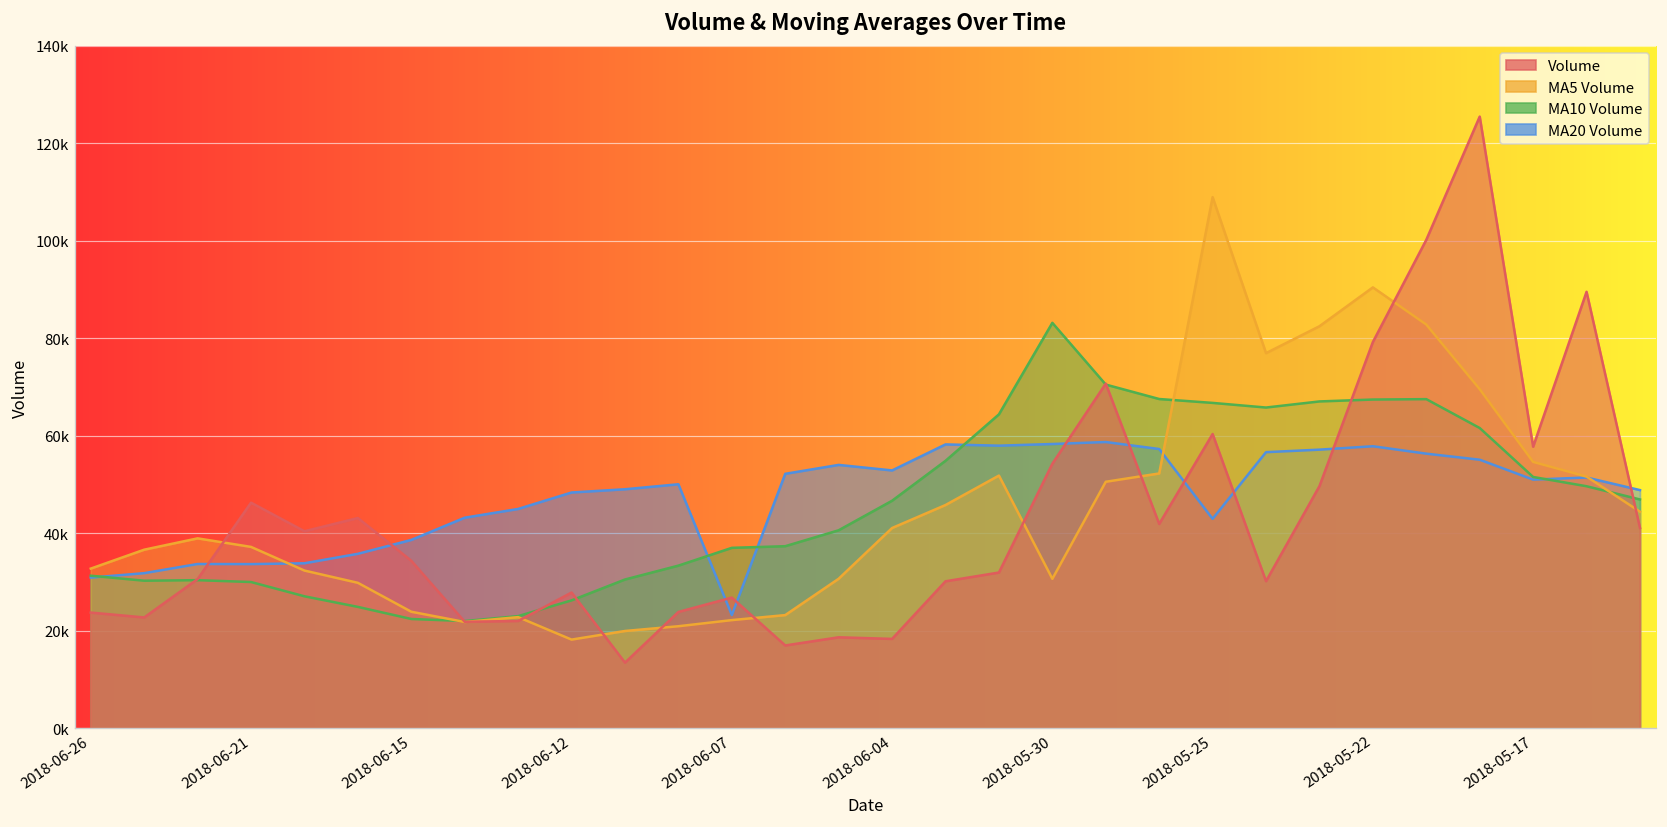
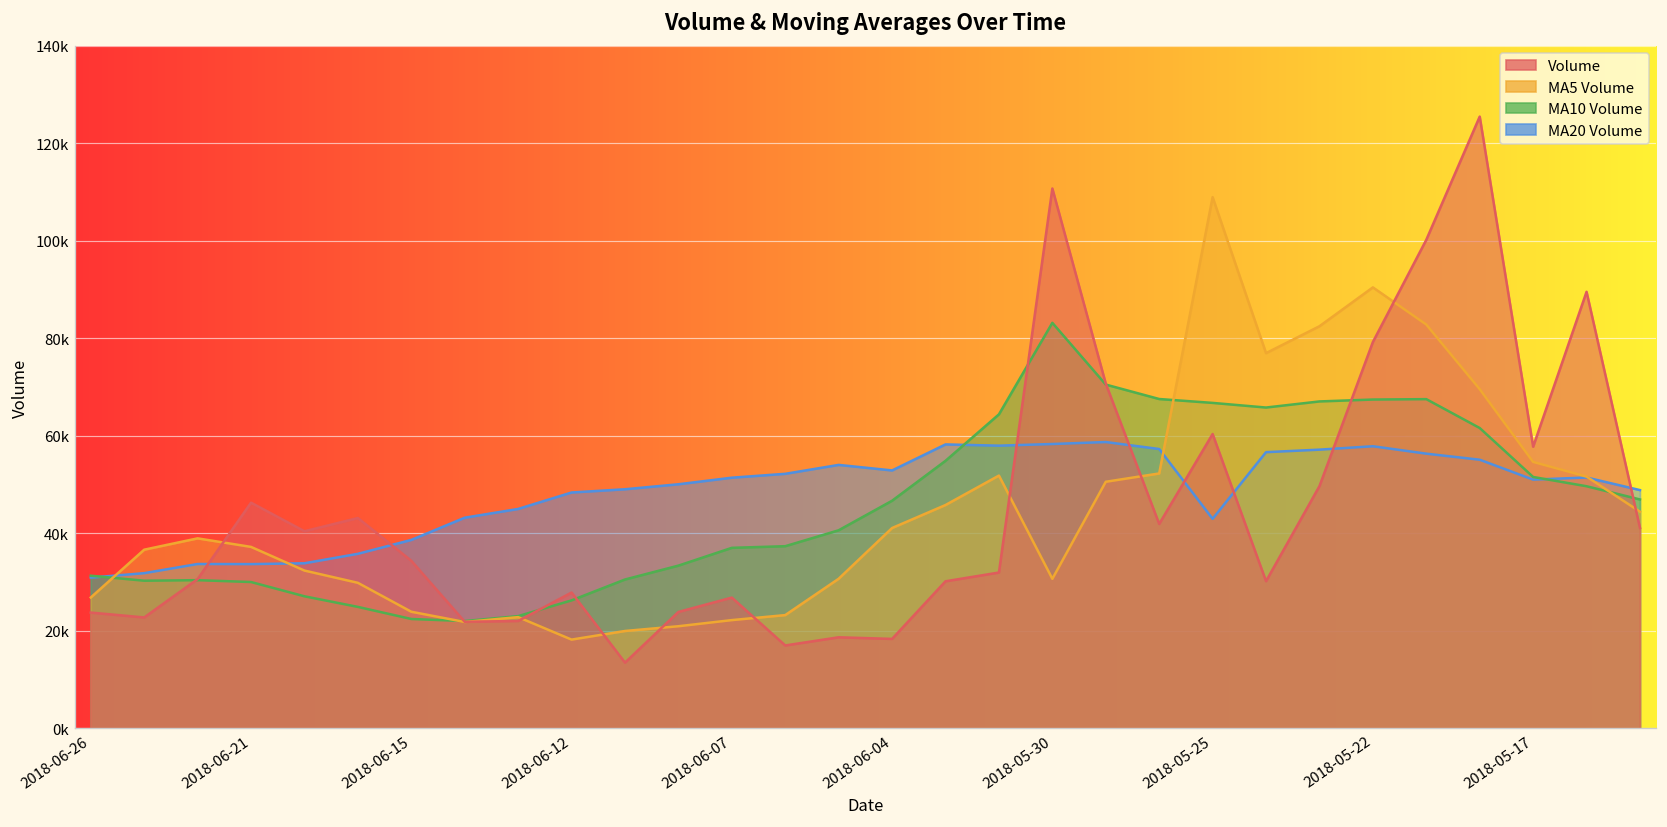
  {
    "MA20 Volume": {
      "2018-06-21": 34000,
      "2018-06-15": 39000,
      "2018-06-12": 48000,
-     "2018-06-07": 23000,
+     "2018-06-07": 51000,
      "2018-06-04": 53000,
      "2018-05-30": 58000,
      "2018-05-25": 43000,
      "2018-05-22": 58000
    },
    "MA10 Volume": {
      "2018-06-21": 30000,
      "2018-06-15": 22000,
      "2018-06-12": 26000,
      "2018-06-07": 37000,
      "2018-06-04": 47000,
      "2018-05-30": 83000,
      "2018-05-25": 67000,
      "2018-05-22": 67000
    },
    "MA5 Volume": {
-     "2018-06-26": 33000,
+     "2018-06-26": 27000,
      "2018-06-21": 37000,
      "2018-06-15": 24000,
      "2018-06-12": 18000,
      "2018-06-07": 22000,
      "2018-06-04": 41000,
      "2018-05-30": 31000,
      "2018-05-25": 109000,
      "2018-05-22": 90000,
      "2018-05-17": 55000
    },
    "Volume": {
      "2018-06-26": 24000,
      "2018-06-21": 46000,
      "2018-06-15": 34000,
      "2018-06-12": 28000,
      "2018-06-07": 27000,
      "2018-06-04": 18000,
-     "2018-05-30": 54000,
+     "2018-05-30": 111000,
      "2018-05-25": 60000,
      "2018-05-22": 79000,
      "2018-05-17": 58000
    }
  }
